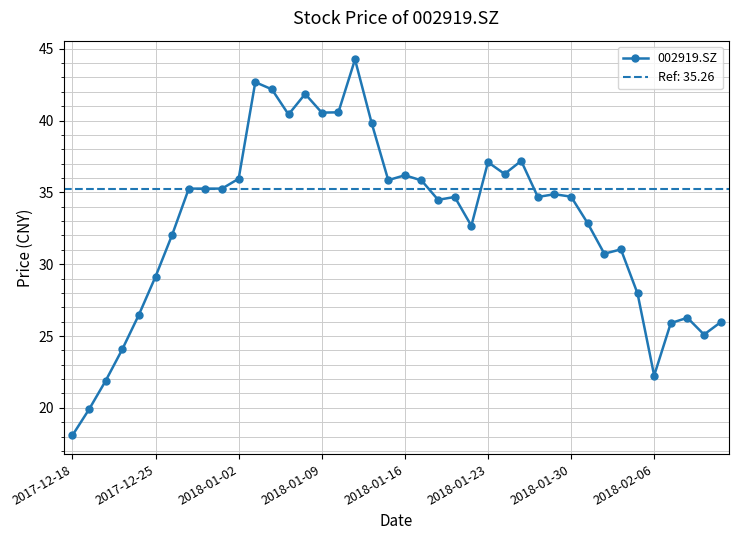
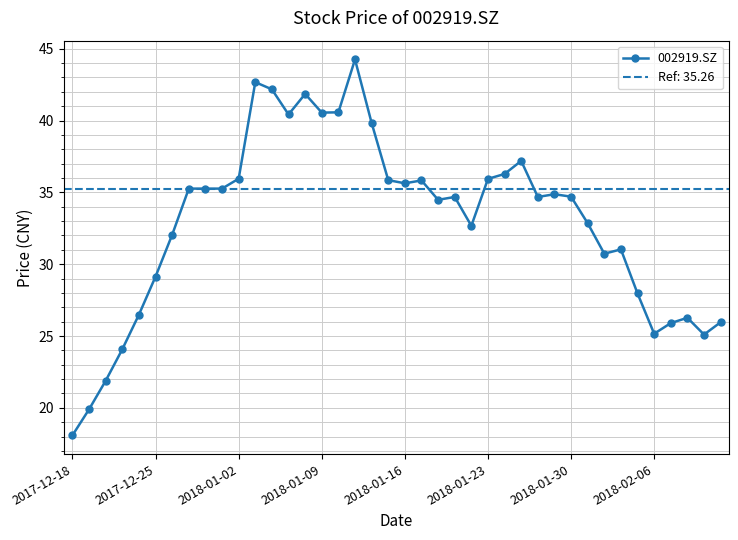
  {
    "2017-12-18": 18.1,
    "2017-12-25": 29.1,
    "2018-01-02": 36.0,
    "2018-01-09": 40.6,
-   "2018-01-16": 36.2,
-   "2018-01-23": 37.1,
+   "2018-01-16": 35.6,
+   "2018-01-23": 35.9,
    "2018-01-30": 34.7,
-   "2018-02-06": 22.3
+   "2018-02-06": 25.2
  }
